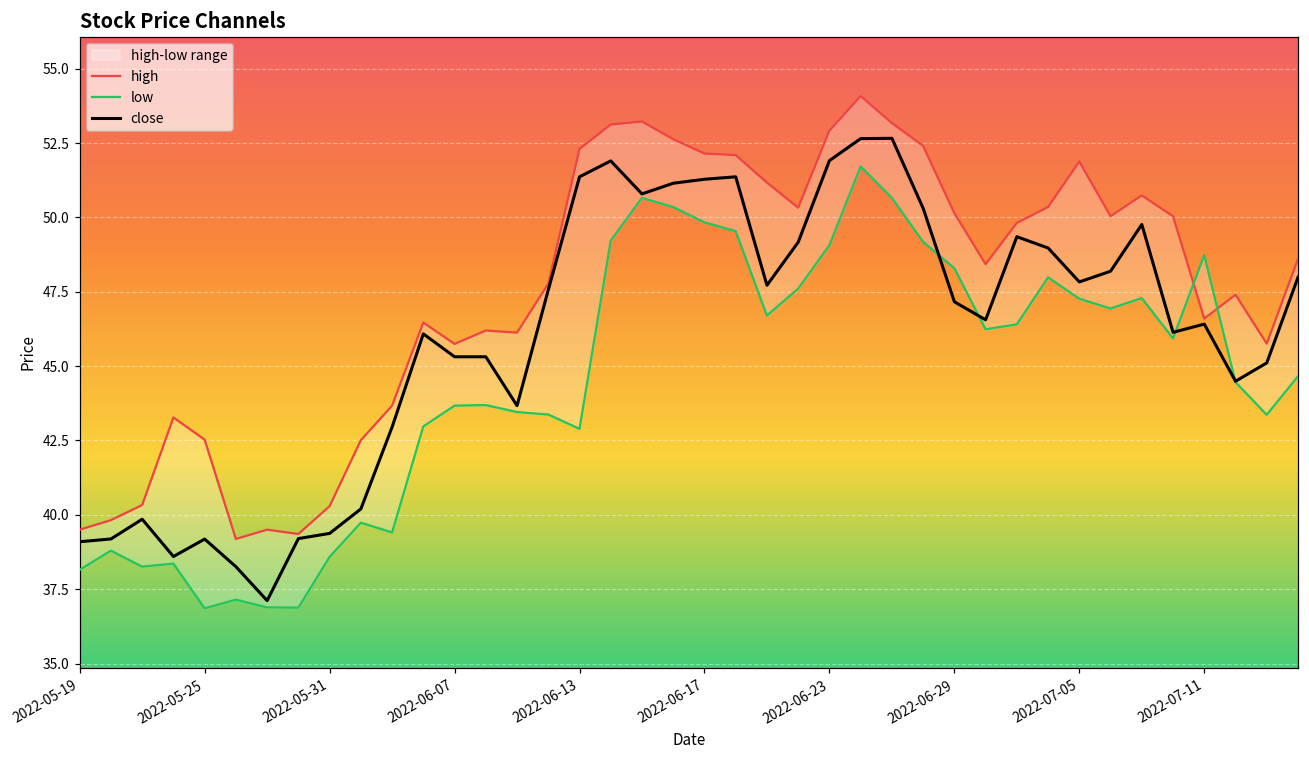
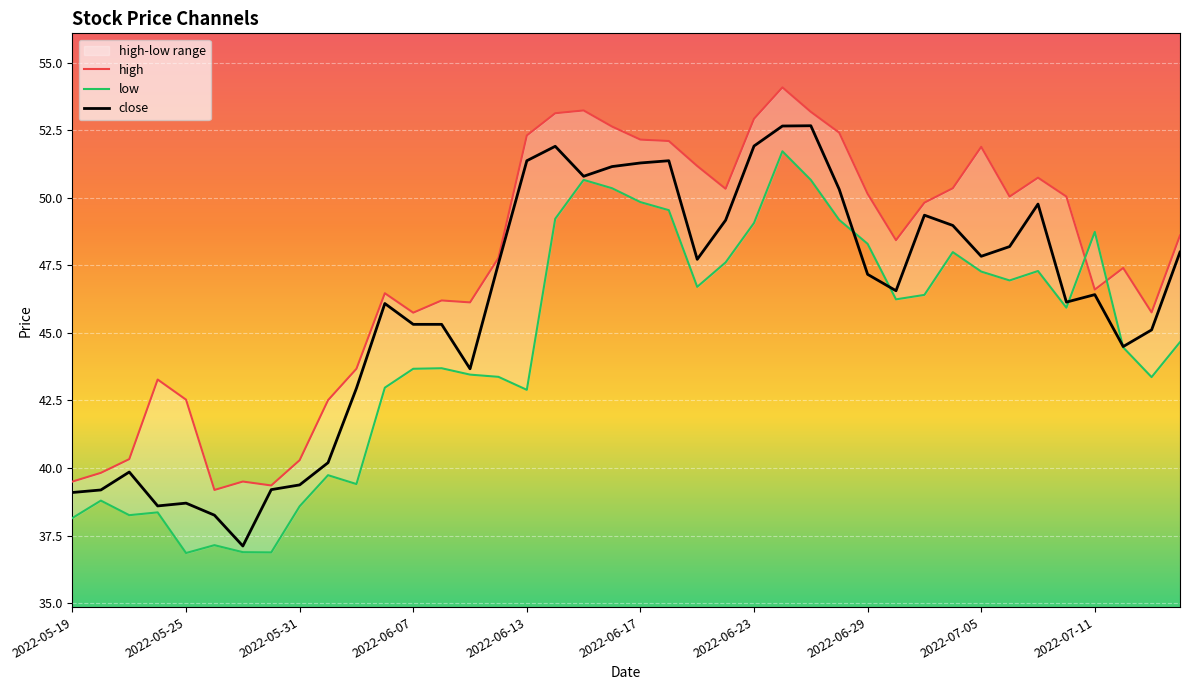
  {
    "high": {
      "2022-07-11": 46.6
    },
    "low": {
      "2022-05-19": 38.2,
      "2022-05-25": 36.9,
      "2022-05-31": 38.6,
      "2022-06-07": 43.7,
      "2022-06-13": 42.9,
      "2022-06-17": 49.8,
      "2022-06-23": 49.1,
      "2022-06-29": 48.3,
      "2022-07-05": 47.3
    },
    "close": {
      "2022-05-19": 39.1,
-     "2022-05-25": 39.2,
+     "2022-05-25": 38.7,
      "2022-05-31": 39.4,
      "2022-06-07": 45.3,
      "2022-06-13": 51.4,
      "2022-06-17": 51.3,
      "2022-06-23": 51.9,
      "2022-06-29": 47.2,
      "2022-07-05": 47.8,
      "2022-07-11": 46.4
    }
  }
